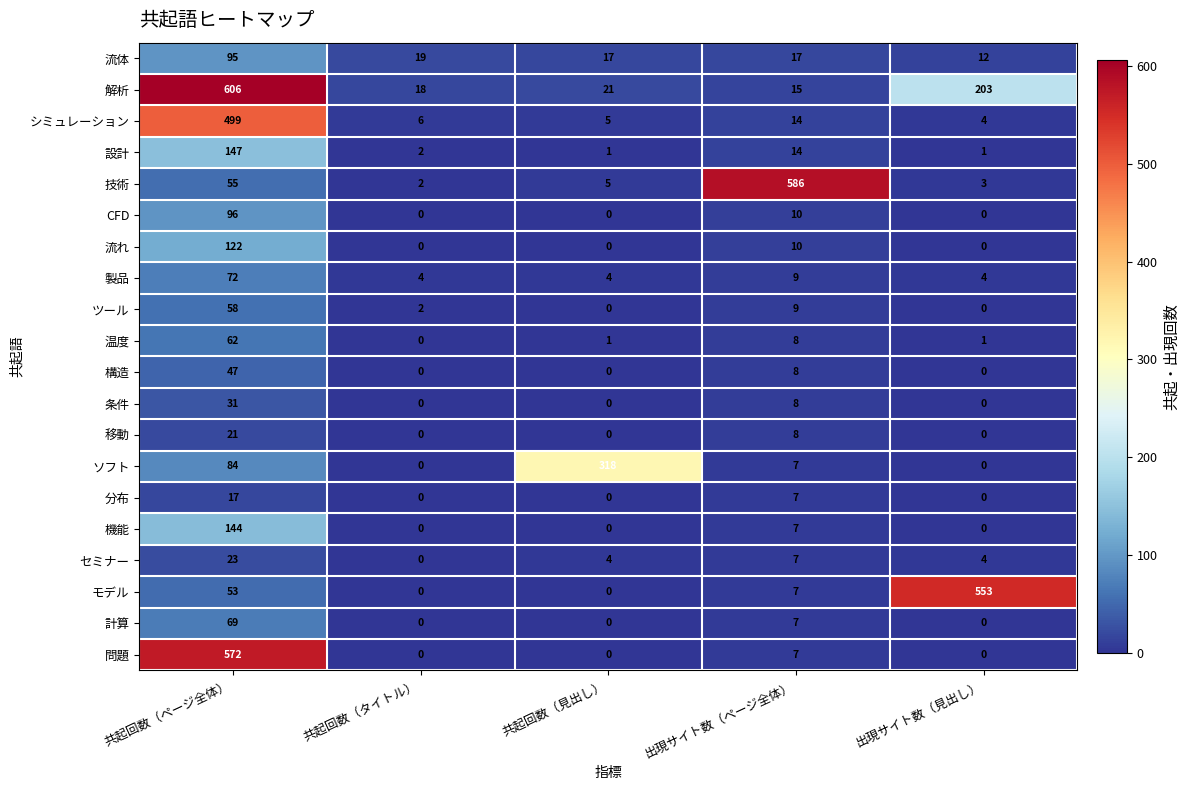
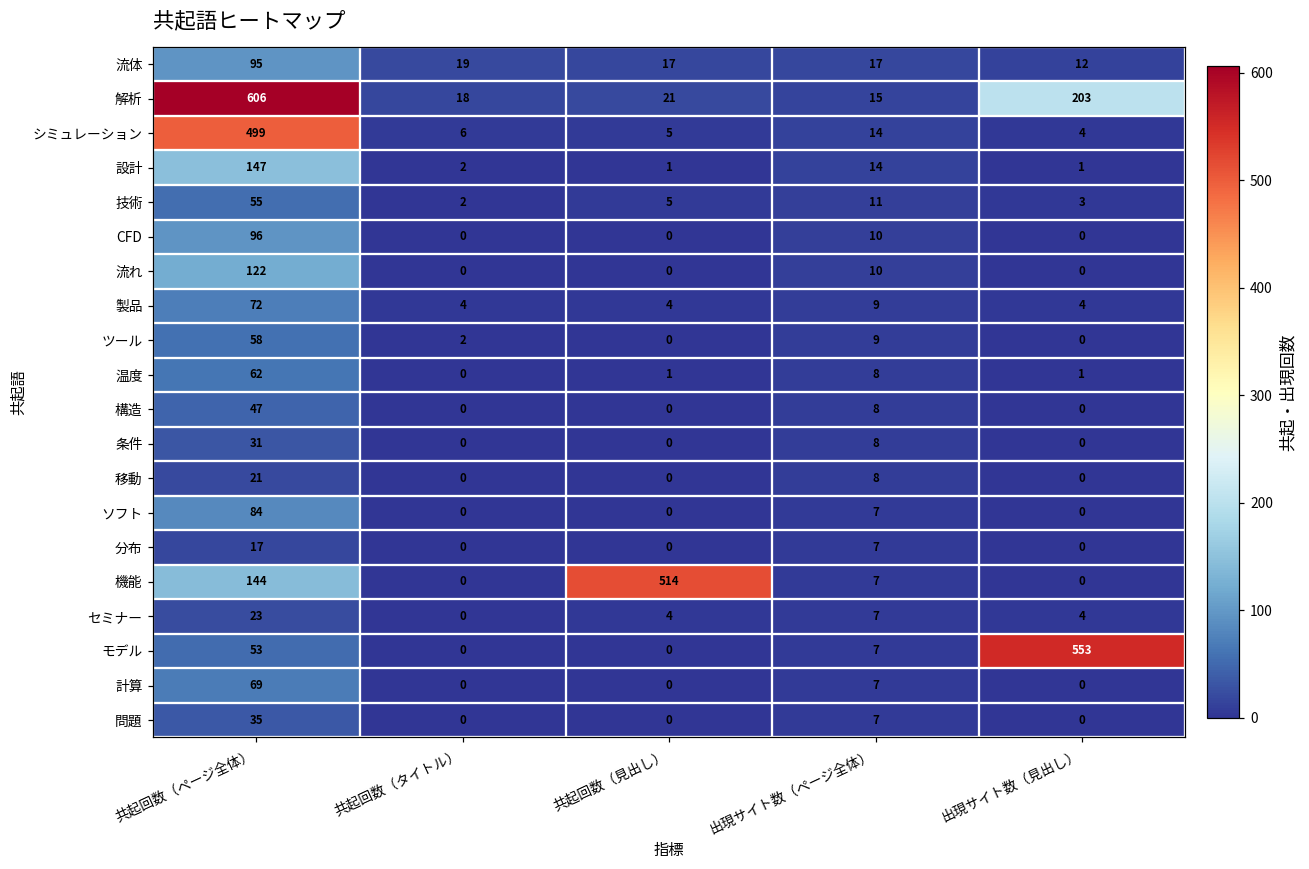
  {
    "流体": {
      "共起回数（ページ全体）": 95,
      "共起回数（タイトル）": 19,
      "共起回数（見出し）": 17,
      "出現サイト数（ページ全体）": 17,
      "出現サイト数（見出し）": 12
    },
    "解析": {
      "共起回数（ページ全体）": 606,
      "共起回数（タイトル）": 18,
      "共起回数（見出し）": 21,
      "出現サイト数（ページ全体）": 15,
      "出現サイト数（見出し）": 203
    },
    "シミュレーション": {
      "共起回数（ページ全体）": 499,
      "共起回数（タイトル）": 6,
      "共起回数（見出し）": 5,
      "出現サイト数（ページ全体）": 14,
      "出現サイト数（見出し）": 4
    },
    "設計": {
      "共起回数（ページ全体）": 147,
      "共起回数（タイトル）": 2,
      "共起回数（見出し）": 1,
      "出現サイト数（ページ全体）": 14,
      "出現サイト数（見出し）": 1
    },
    "技術": {
      "共起回数（ページ全体）": 55,
      "共起回数（タイトル）": 2,
      "共起回数（見出し）": 5,
-     "出現サイト数（ページ全体）": 586,
+     "出現サイト数（ページ全体）": 11,
      "出現サイト数（見出し）": 3
    },
    "CFD": {
      "共起回数（ページ全体）": 96,
      "共起回数（タイトル）": 0,
      "共起回数（見出し）": 0,
      "出現サイト数（ページ全体）": 10,
      "出現サイト数（見出し）": 0
    },
    "流れ": {
      "共起回数（ページ全体）": 122,
      "共起回数（タイトル）": 0,
      "共起回数（見出し）": 0,
      "出現サイト数（ページ全体）": 10,
      "出現サイト数（見出し）": 0
    },
    "製品": {
      "共起回数（ページ全体）": 72,
      "共起回数（タイトル）": 4,
      "共起回数（見出し）": 4,
      "出現サイト数（ページ全体）": 9,
      "出現サイト数（見出し）": 4
    },
    "ツール": {
      "共起回数（ページ全体）": 58,
      "共起回数（タイトル）": 2,
      "共起回数（見出し）": 0,
      "出現サイト数（ページ全体）": 9,
      "出現サイト数（見出し）": 0
    },
    "温度": {
      "共起回数（ページ全体）": 62,
      "共起回数（タイトル）": 0,
      "共起回数（見出し）": 1,
      "出現サイト数（ページ全体）": 8,
      "出現サイト数（見出し）": 1
    },
    "構造": {
      "共起回数（ページ全体）": 47,
      "共起回数（タイトル）": 0,
      "共起回数（見出し）": 0,
      "出現サイト数（ページ全体）": 8,
      "出現サイト数（見出し）": 0
    },
    "条件": {
      "共起回数（ページ全体）": 31,
      "共起回数（タイトル）": 0,
      "共起回数（見出し）": 0,
      "出現サイト数（ページ全体）": 8,
      "出現サイト数（見出し）": 0
    },
    "移動": {
      "共起回数（ページ全体）": 21,
      "共起回数（タイトル）": 0,
      "共起回数（見出し）": 0,
      "出現サイト数（ページ全体）": 8,
      "出現サイト数（見出し）": 0
    },
    "ソフト": {
      "共起回数（ページ全体）": 84,
      "共起回数（タイトル）": 0,
-     "共起回数（見出し）": 318,
+     "共起回数（見出し）": 0,
      "出現サイト数（ページ全体）": 7,
      "出現サイト数（見出し）": 0
    },
    "分布": {
      "共起回数（ページ全体）": 17,
      "共起回数（タイトル）": 0,
      "共起回数（見出し）": 0,
      "出現サイト数（ページ全体）": 7,
      "出現サイト数（見出し）": 0
    },
    "機能": {
      "共起回数（ページ全体）": 144,
      "共起回数（タイトル）": 0,
-     "共起回数（見出し）": 0,
+     "共起回数（見出し）": 514,
      "出現サイト数（ページ全体）": 7,
      "出現サイト数（見出し）": 0
    },
    "セミナー": {
      "共起回数（ページ全体）": 23,
      "共起回数（タイトル）": 0,
      "共起回数（見出し）": 4,
      "出現サイト数（ページ全体）": 7,
      "出現サイト数（見出し）": 4
    },
    "モデル": {
      "共起回数（ページ全体）": 53,
      "共起回数（タイトル）": 0,
      "共起回数（見出し）": 0,
      "出現サイト数（ページ全体）": 7,
      "出現サイト数（見出し）": 553
    },
    "計算": {
      "共起回数（ページ全体）": 69,
      "共起回数（タイトル）": 0,
      "共起回数（見出し）": 0,
      "出現サイト数（ページ全体）": 7,
      "出現サイト数（見出し）": 0
    },
    "問題": {
-     "共起回数（ページ全体）": 572,
+     "共起回数（ページ全体）": 35,
      "共起回数（タイトル）": 0,
      "共起回数（見出し）": 0,
      "出現サイト数（ページ全体）": 7,
      "出現サイト数（見出し）": 0
    }
  }
